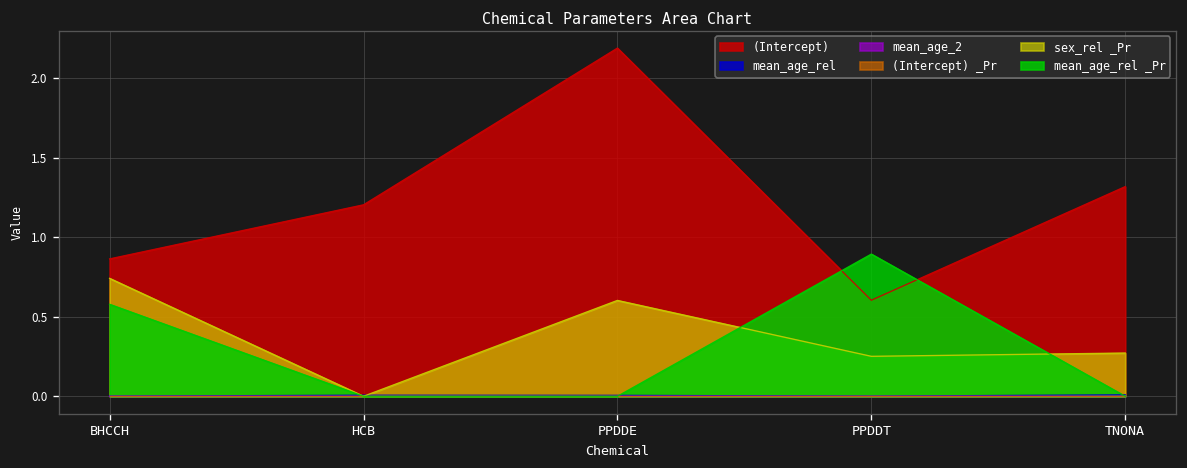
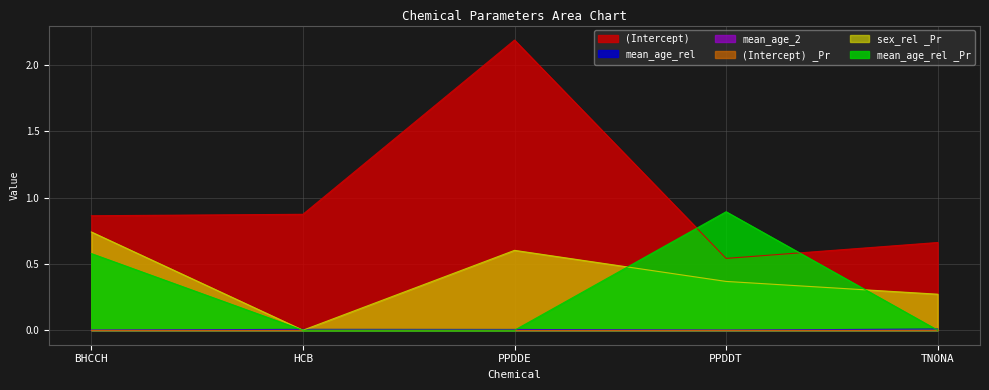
  {
    "(Intercept)": {
      "BHCCH": 0.86,
-     "HCB": 1.20,
+     "HCB": 0.87,
      "PPDDE": 2.19,
-     "PPDDT": 0.60,
-     "TNONA": 1.32
+     "PPDDT": 0.54,
+     "TNONA": 0.66
    },
    "sex_rel _Pr": {
      "BHCCH": 0.74,
      "PPDDE": 0.60,
-     "PPDDT": 0.25,
+     "PPDDT": 0.37,
      "TNONA": 0.27
    },
    "mean_age_rel _Pr": {
      "BHCCH": 0.58,
      "PPDDT": 0.89
    }
  }
